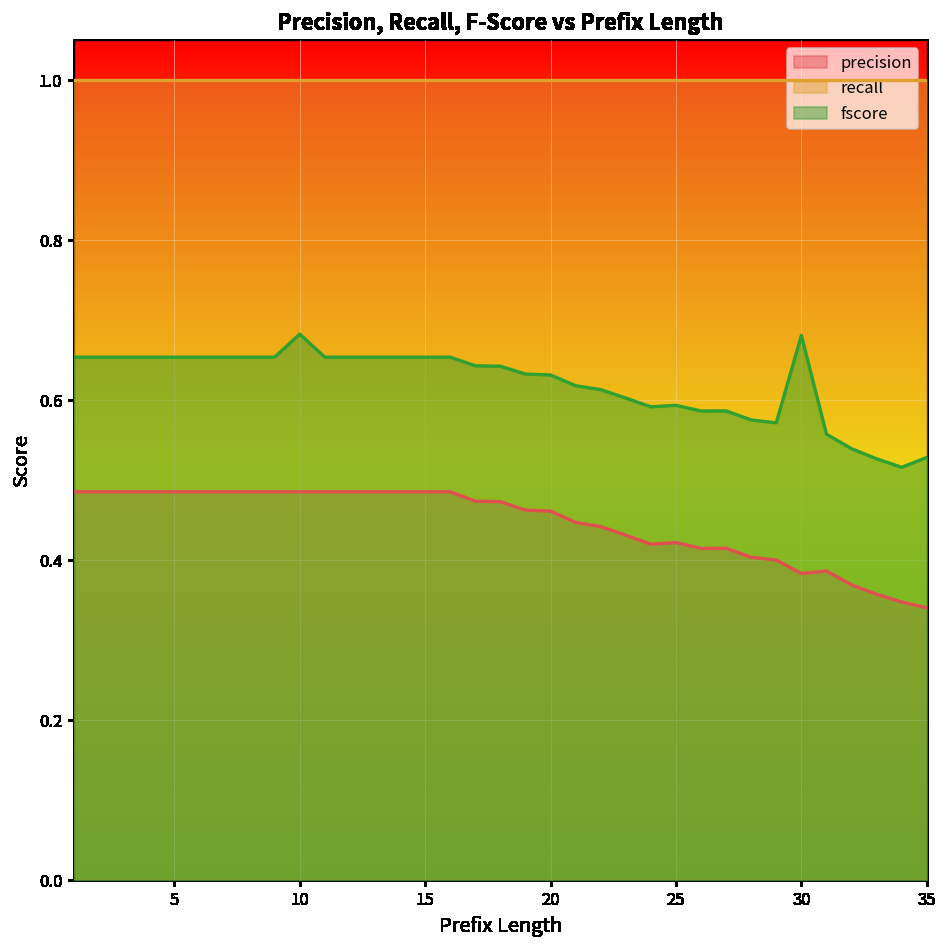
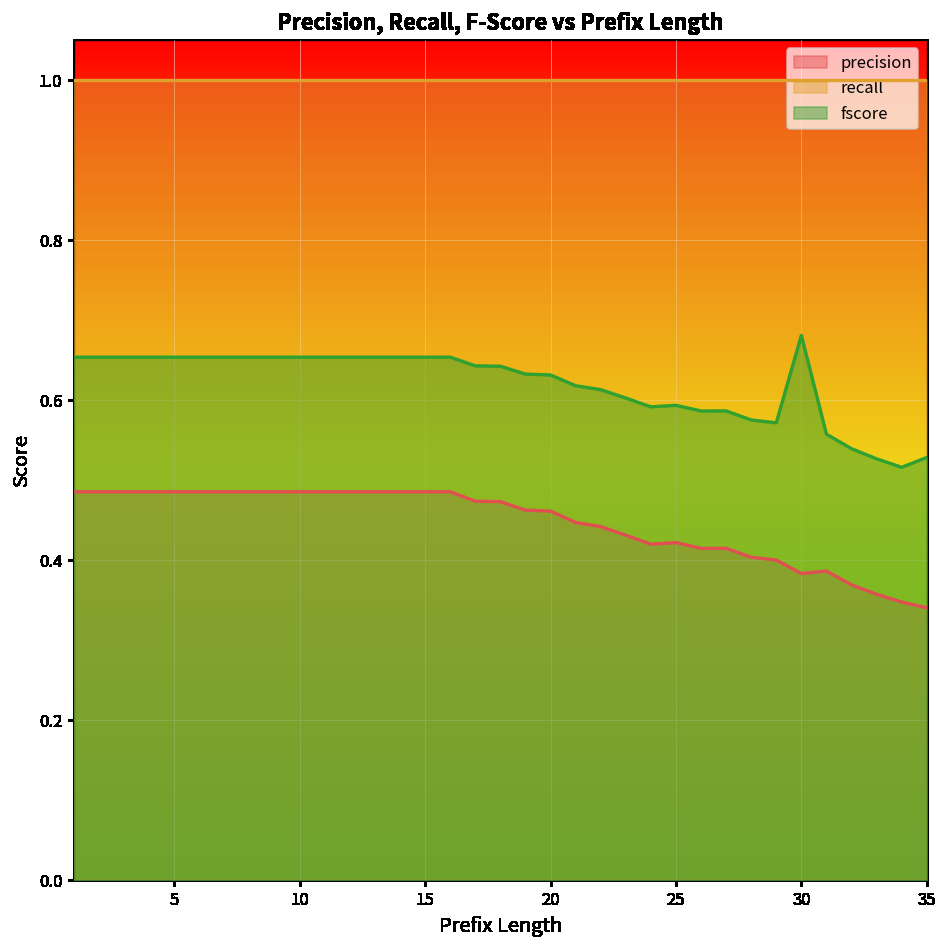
  {
    "fscore": {
      "5": 0.65,
-     "10": 0.68,
+     "10": 0.65,
      "15": 0.65,
      "20": 0.63,
      "25": 0.59,
      "30": 0.68,
      "35": 0.53
    }
  }
